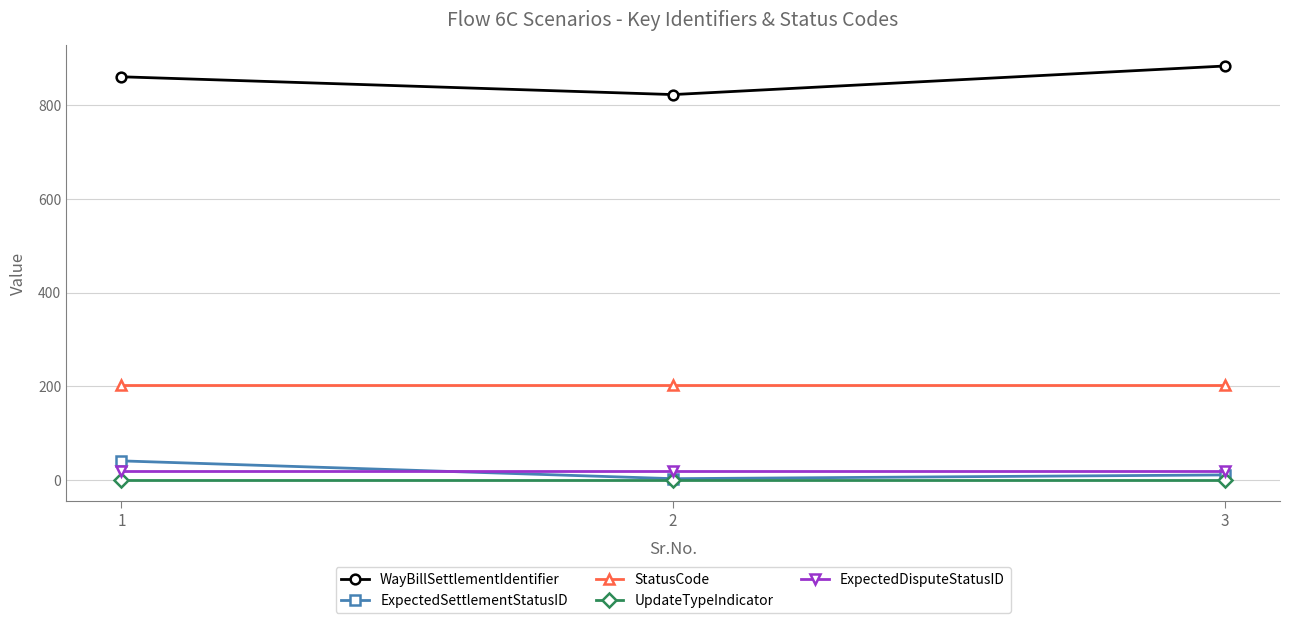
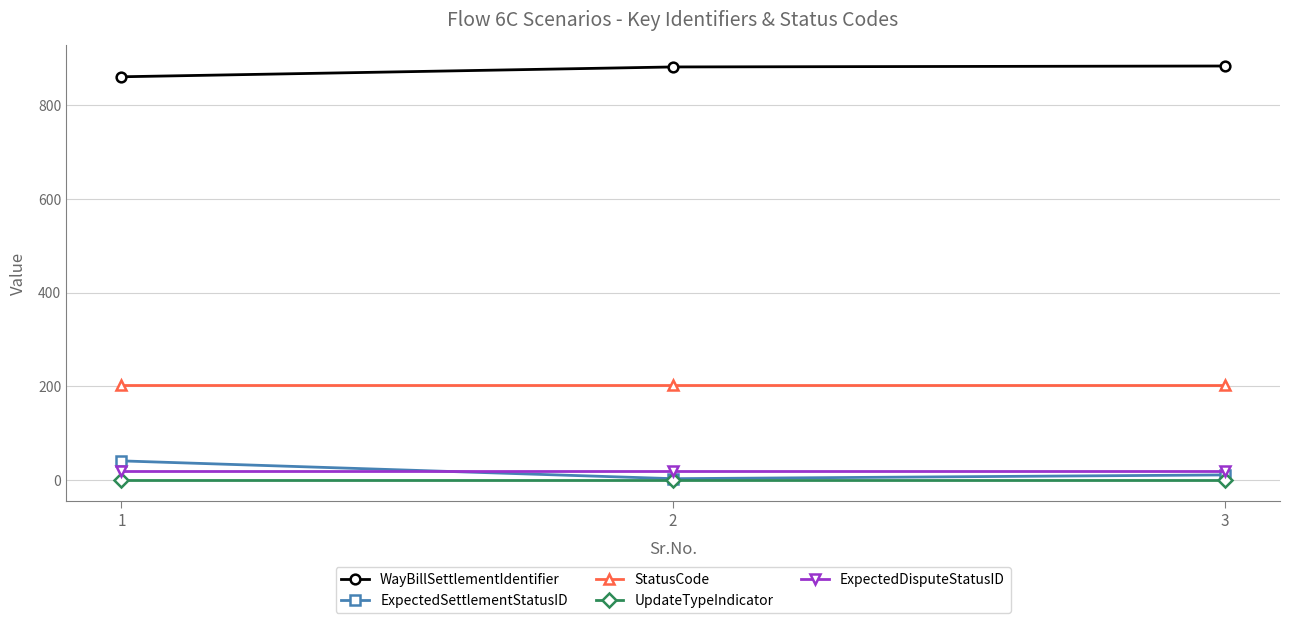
  {
    "WayBillSettlementIdentifier": {
      "1": 860,
-     "2": 820,
+     "2": 880,
      "3": 880
    },
    "ExpectedSettlementStatusID": {
      "1": 40,
      "3": 10
    },
    "StatusCode": {
      "1": 200,
      "2": 200,
      "3": 200
    },
    "UpdateTypeIndicator": {
      "1": 0,
      "3": 0
    },
    "ExpectedDisputeStatusID": {
      "1": 20,
      "2": 20,
      "3": 20
    }
  }
